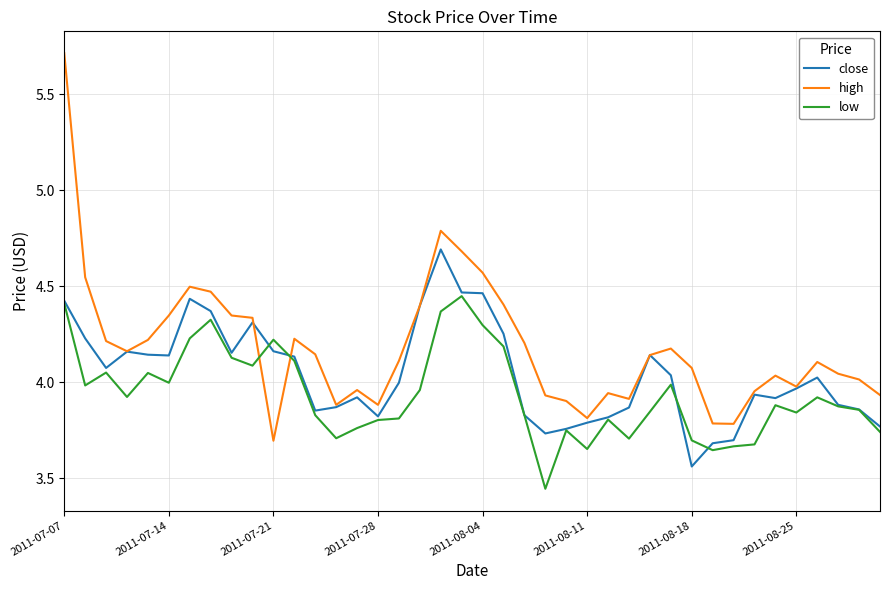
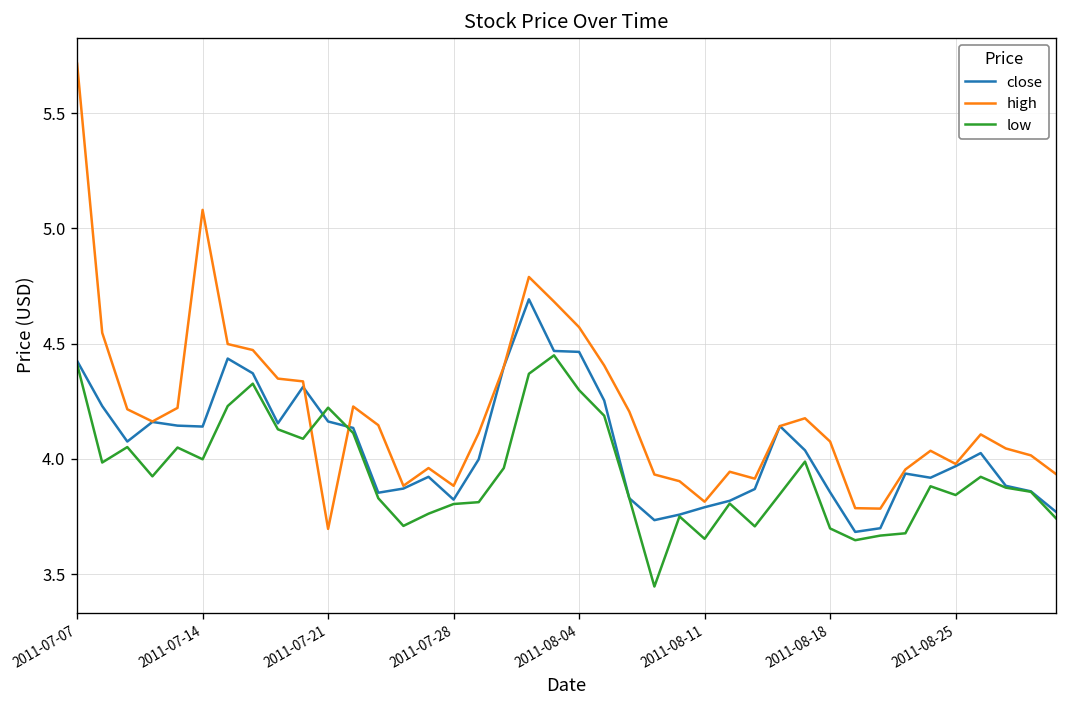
  {
    "close": {
      "2011-07-07": 4.43,
      "2011-07-14": 4.14,
      "2011-07-21": 4.16,
      "2011-07-28": 3.82,
      "2011-08-04": 4.46,
      "2011-08-11": 3.79,
-     "2011-08-18": 3.56
+     "2011-08-18": 3.86
    },
    "high": {
      "2011-07-07": 5.71,
-     "2011-07-14": 4.35,
+     "2011-07-14": 5.08,
      "2011-07-21": 3.70,
      "2011-07-28": 3.88,
      "2011-08-04": 4.57,
      "2011-08-11": 3.81,
      "2011-08-18": 4.08
    },
    "low": {
      "2011-07-07": 4.41,
      "2011-07-14": 4.00,
      "2011-07-21": 4.22,
      "2011-07-28": 3.80,
      "2011-08-04": 4.30,
      "2011-08-11": 3.65,
      "2011-08-18": 3.70,
      "2011-08-25": 3.84
    }
  }
